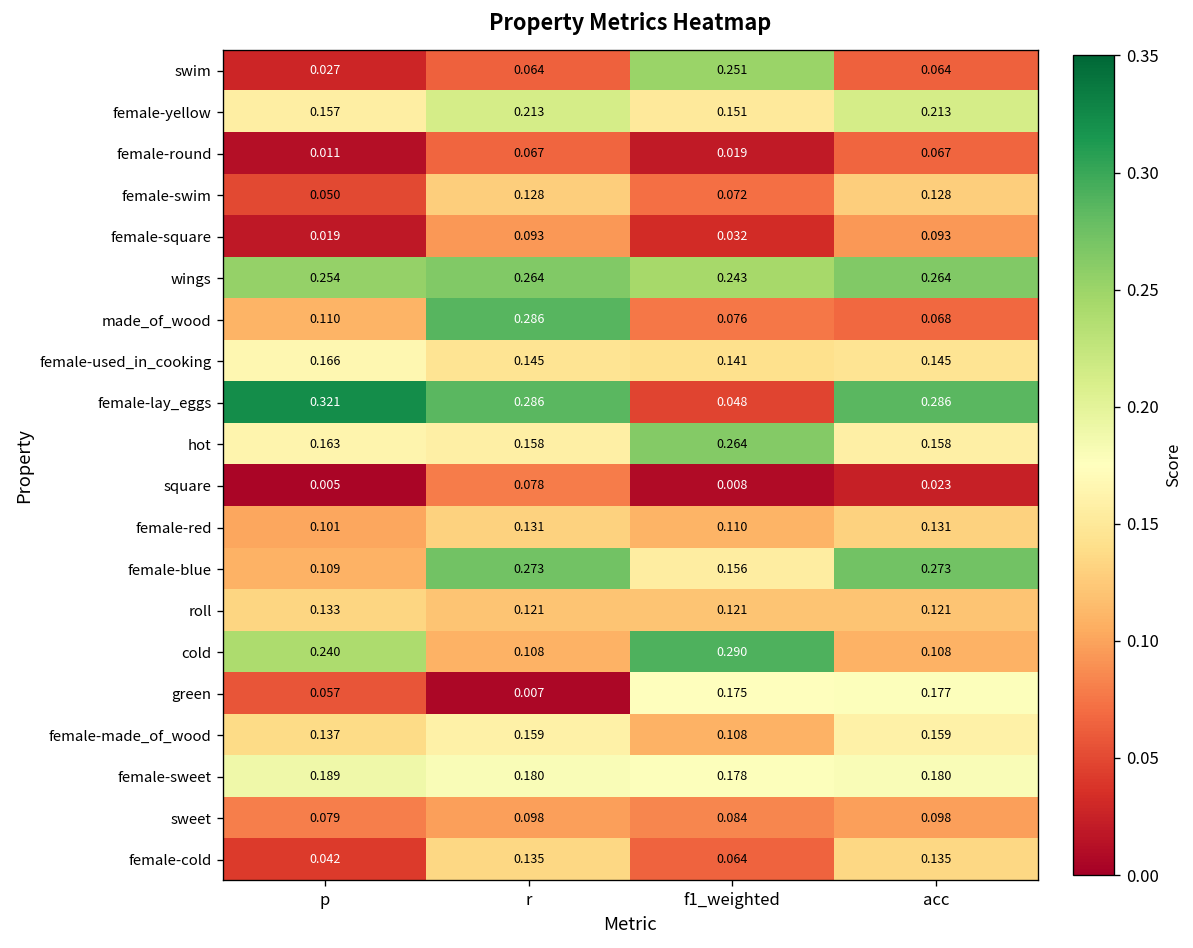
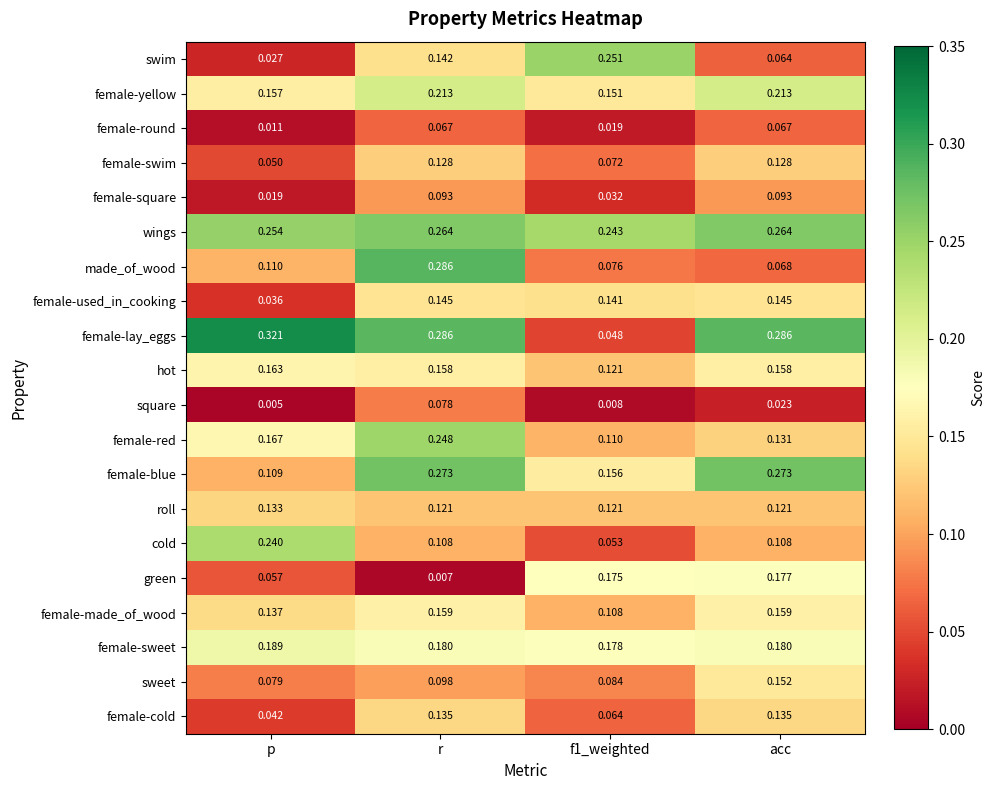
  {
    "swim": {
      "p": 0.027,
-     "r": 0.064,
+     "r": 0.142,
      "f1_weighted": 0.251,
      "acc": 0.064
    },
    "female-yellow": {
      "p": 0.157,
      "r": 0.213,
      "f1_weighted": 0.151,
      "acc": 0.213
    },
    "female-round": {
      "p": 0.011,
      "r": 0.067,
      "f1_weighted": 0.019,
      "acc": 0.067
    },
    "female-swim": {
      "p": 0.050,
      "r": 0.128,
      "f1_weighted": 0.072,
      "acc": 0.128
    },
    "female-square": {
      "p": 0.019,
      "r": 0.093,
      "f1_weighted": 0.032,
      "acc": 0.093
    },
    "wings": {
      "p": 0.254,
      "r": 0.264,
      "f1_weighted": 0.243,
      "acc": 0.264
    },
    "made_of_wood": {
      "p": 0.110,
      "r": 0.286,
      "f1_weighted": 0.076,
      "acc": 0.068
    },
    "female-used_in_cooking": {
-     "p": 0.166,
+     "p": 0.036,
      "r": 0.145,
      "f1_weighted": 0.141,
      "acc": 0.145
    },
    "female-lay_eggs": {
      "p": 0.321,
      "r": 0.286,
      "f1_weighted": 0.048,
      "acc": 0.286
    },
    "hot": {
      "p": 0.163,
      "r": 0.158,
-     "f1_weighted": 0.264,
+     "f1_weighted": 0.121,
      "acc": 0.158
    },
    "square": {
      "p": 0.005,
      "r": 0.078,
      "f1_weighted": 0.008,
      "acc": 0.023
    },
    "female-red": {
-     "p": 0.101,
-     "r": 0.131,
+     "p": 0.167,
+     "r": 0.248,
      "f1_weighted": 0.110,
      "acc": 0.131
    },
    "female-blue": {
      "p": 0.109,
      "r": 0.273,
      "f1_weighted": 0.156,
      "acc": 0.273
    },
    "roll": {
      "p": 0.133,
      "r": 0.121,
      "f1_weighted": 0.121,
      "acc": 0.121
    },
    "cold": {
      "p": 0.240,
      "r": 0.108,
-     "f1_weighted": 0.290,
+     "f1_weighted": 0.053,
      "acc": 0.108
    },
    "green": {
      "p": 0.057,
      "r": 0.007,
      "f1_weighted": 0.175,
      "acc": 0.177
    },
    "female-made_of_wood": {
      "p": 0.137,
      "r": 0.159,
      "f1_weighted": 0.108,
      "acc": 0.159
    },
    "female-sweet": {
      "p": 0.189,
      "r": 0.180,
      "f1_weighted": 0.178,
      "acc": 0.180
    },
    "sweet": {
      "p": 0.079,
      "r": 0.098,
      "f1_weighted": 0.084,
-     "acc": 0.098
+     "acc": 0.152
    },
    "female-cold": {
      "p": 0.042,
      "r": 0.135,
      "f1_weighted": 0.064,
      "acc": 0.135
    }
  }
